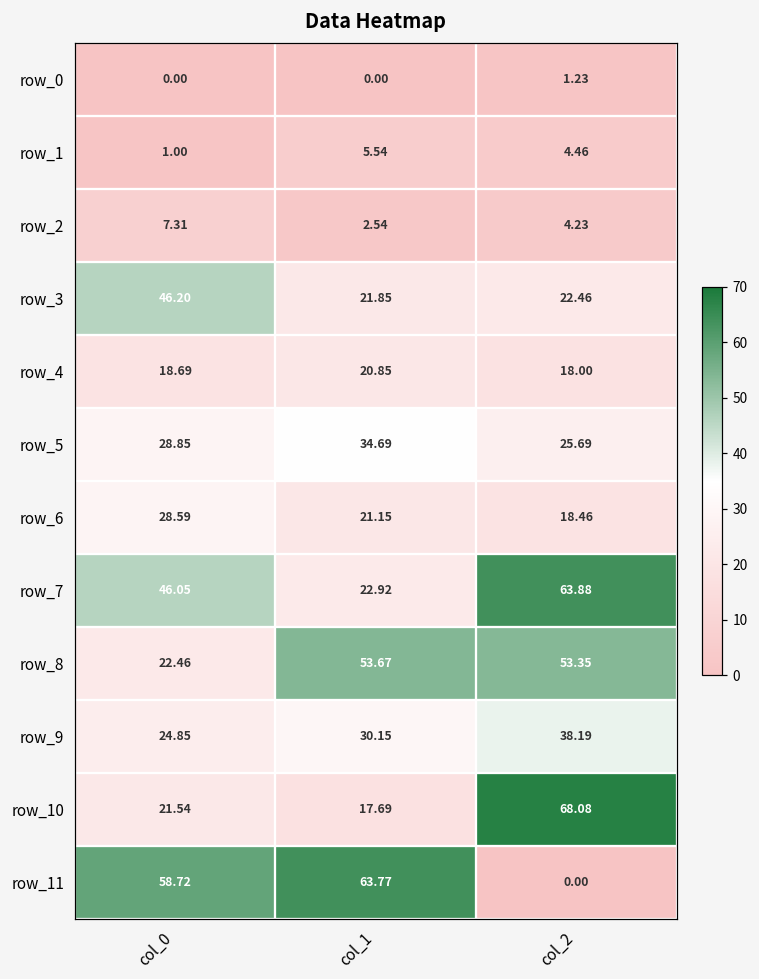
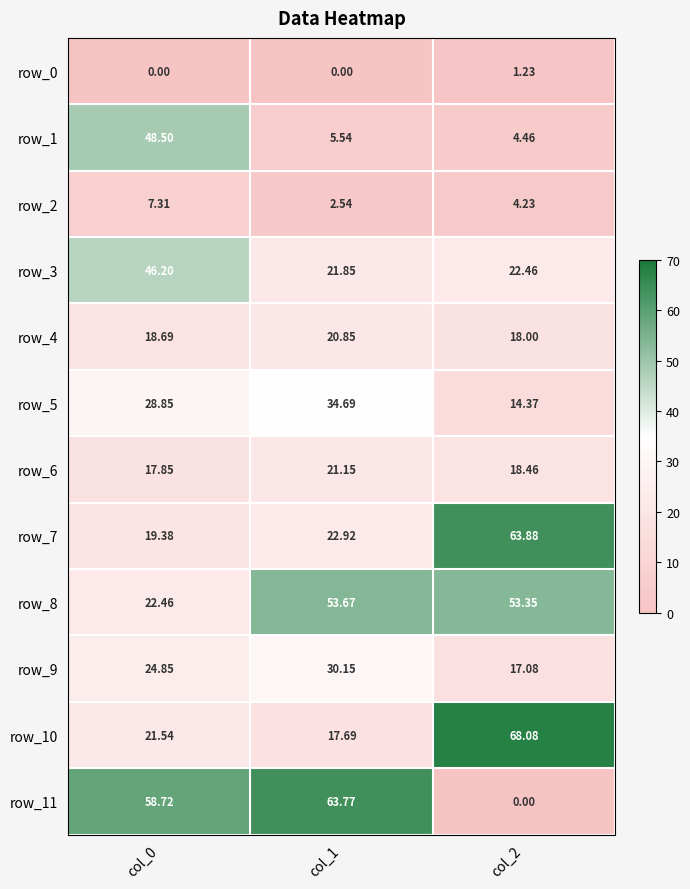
  {
    "row_0": {
      "col_0": 0.00,
      "col_1": 0.00,
      "col_2": 1.23
    },
    "row_1": {
-     "col_0": 1.00,
+     "col_0": 48.50,
      "col_1": 5.54,
      "col_2": 4.46
    },
    "row_2": {
      "col_0": 7.31,
      "col_1": 2.54,
      "col_2": 4.23
    },
    "row_3": {
      "col_0": 46.20,
      "col_1": 21.85,
      "col_2": 22.46
    },
    "row_4": {
      "col_0": 18.69,
      "col_1": 20.85,
      "col_2": 18.00
    },
    "row_5": {
      "col_0": 28.85,
      "col_1": 34.69,
-     "col_2": 25.69
+     "col_2": 14.37
    },
    "row_6": {
-     "col_0": 28.59,
+     "col_0": 17.85,
      "col_1": 21.15,
      "col_2": 18.46
    },
    "row_7": {
-     "col_0": 46.05,
+     "col_0": 19.38,
      "col_1": 22.92,
      "col_2": 63.88
    },
    "row_8": {
      "col_0": 22.46,
      "col_1": 53.67,
      "col_2": 53.35
    },
    "row_9": {
      "col_0": 24.85,
      "col_1": 30.15,
-     "col_2": 38.19
+     "col_2": 17.08
    },
    "row_10": {
      "col_0": 21.54,
      "col_1": 17.69,
      "col_2": 68.08
    },
    "row_11": {
      "col_0": 58.72,
      "col_1": 63.77,
      "col_2": 0.00
    }
  }
